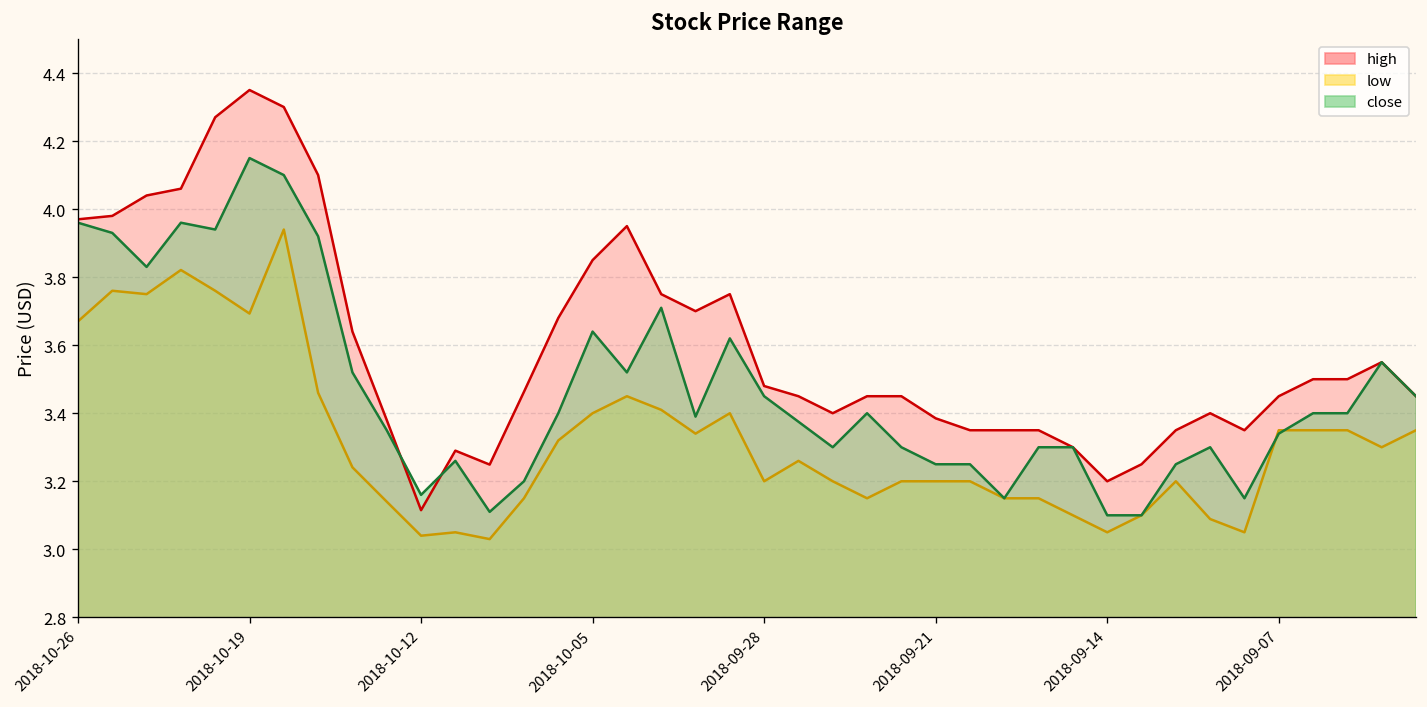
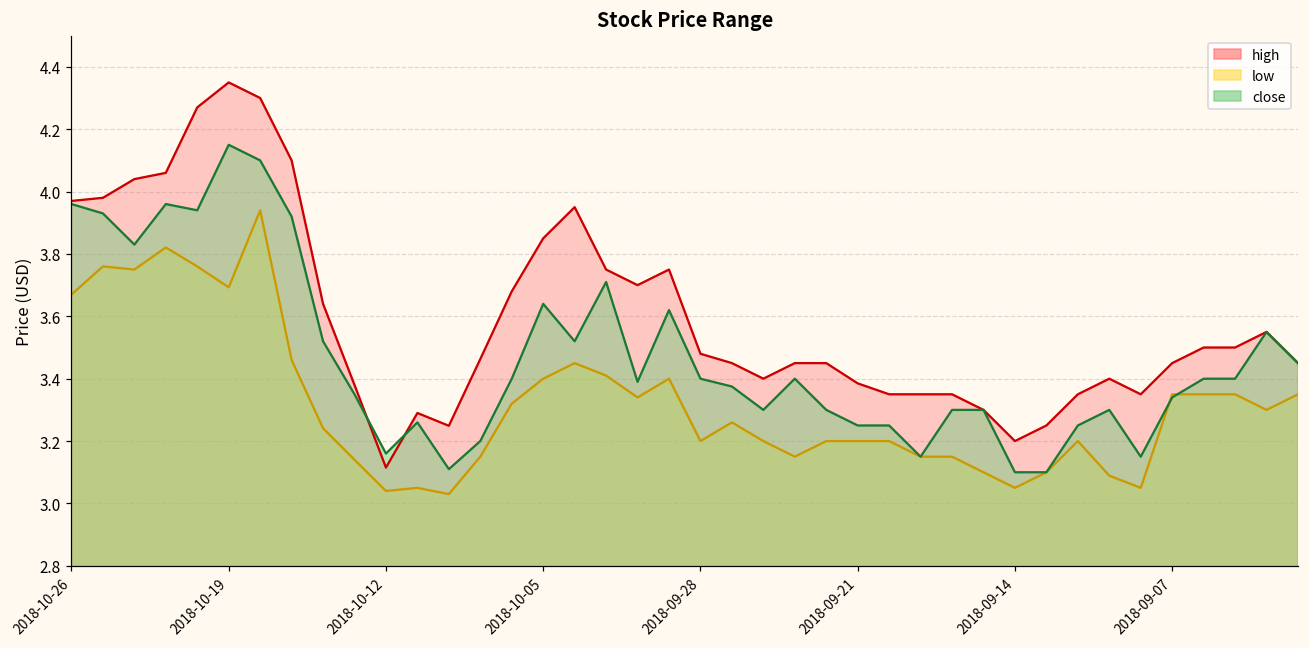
  {
    "high": {
      "2018-10-26": 3.97,
      "2018-10-19": 4.35,
      "2018-10-12": 3.12,
      "2018-10-05": 3.85,
      "2018-09-28": 3.48,
      "2018-09-21": 3.39,
      "2018-09-14": 3.20,
      "2018-09-07": 3.45
    },
    "low": {
      "2018-10-26": 3.67,
      "2018-10-19": 3.69,
      "2018-10-12": 3.04,
      "2018-10-05": 3.40,
      "2018-09-28": 3.20,
      "2018-09-21": 3.20,
      "2018-09-14": 3.05,
      "2018-09-07": 3.35
    },
    "close": {
      "2018-10-26": 3.96,
      "2018-10-19": 4.15,
      "2018-10-12": 3.16,
      "2018-10-05": 3.64,
-     "2018-09-28": 3.45,
+     "2018-09-28": 3.40,
      "2018-09-21": 3.25,
      "2018-09-14": 3.10,
      "2018-09-07": 3.34
    }
  }
